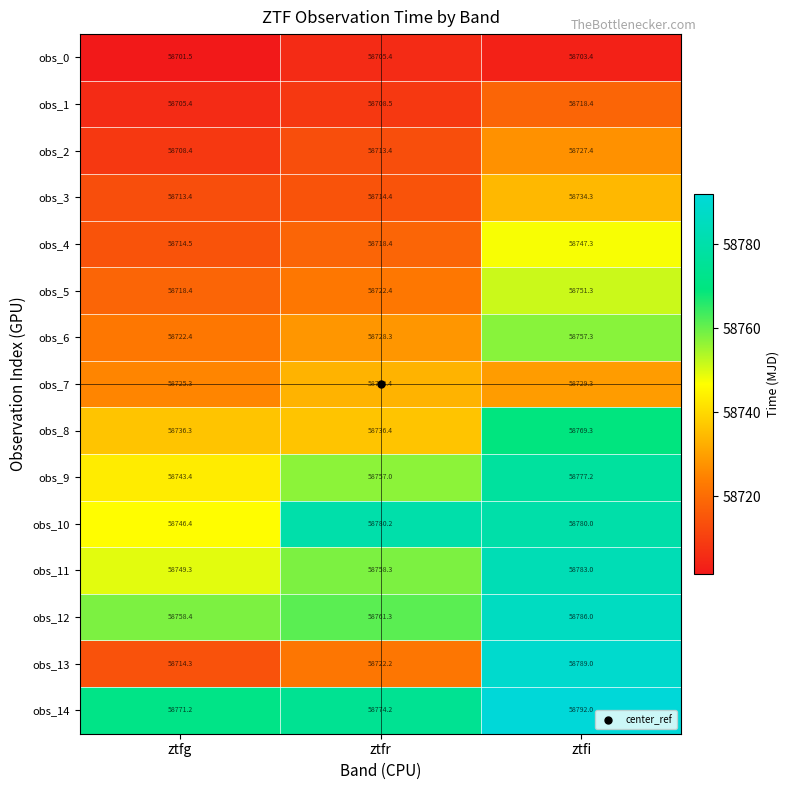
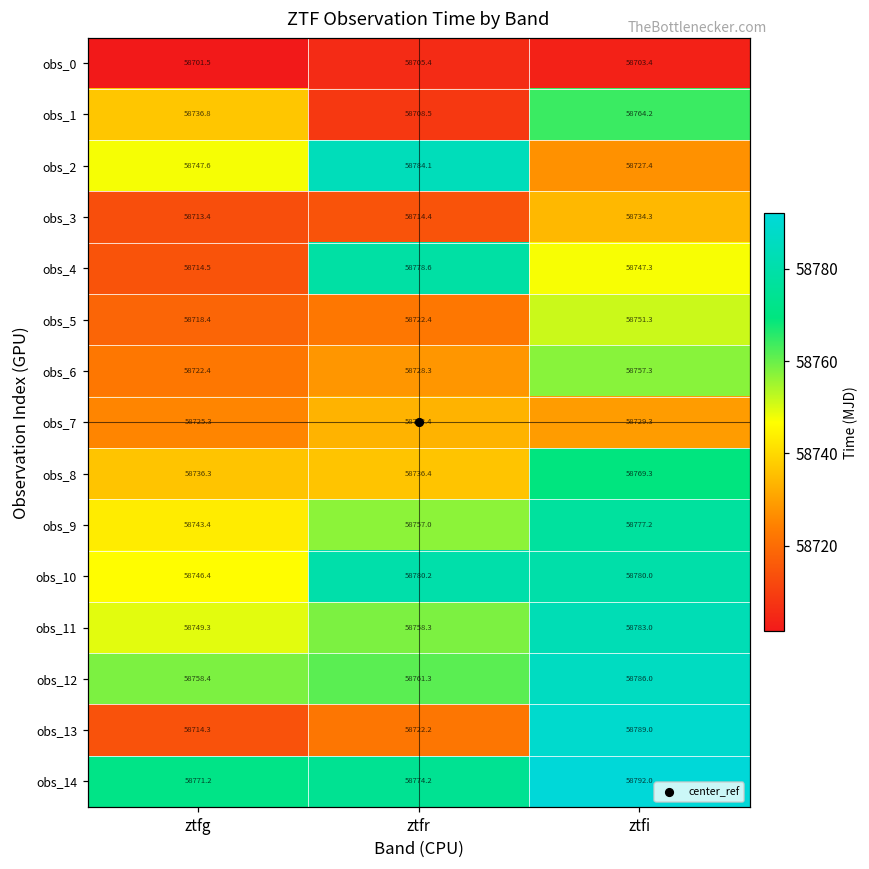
  {
    "obs_0": {
      "ztfg": 58701.5,
      "ztfr": 58705.4,
      "ztfi": 58703.4
    },
    "obs_1": {
-     "ztfg": 58705.4,
+     "ztfg": 58736.8,
      "ztfr": 58708.5,
-     "ztfi": 58718.4
+     "ztfi": 58764.2
    },
    "obs_2": {
-     "ztfg": 58708.4,
-     "ztfr": 58713.4,
+     "ztfg": 58747.6,
+     "ztfr": 58784.1,
      "ztfi": 58727.4
    },
    "obs_3": {
      "ztfg": 58713.4,
      "ztfr": 58714.4,
      "ztfi": 58734.3
    },
    "obs_4": {
      "ztfg": 58714.5,
-     "ztfr": 58718.4,
+     "ztfr": 58778.6,
      "ztfi": 58747.3
    },
    "obs_5": {
      "ztfg": 58718.4,
      "ztfr": 58722.4,
      "ztfi": 58751.3
    },
    "obs_6": {
      "ztfg": 58722.4,
      "ztfr": 58728.3,
      "ztfi": 58757.3
    },
    "obs_7": {
      "ztfg": 58725.3,
      "ztfi": 58729.3
    },
    "obs_8": {
      "ztfg": 58736.3,
      "ztfr": 58736.4,
      "ztfi": 58769.3
    },
    "obs_9": {
      "ztfg": 58743.4,
      "ztfr": 58757.0,
      "ztfi": 58777.2
    },
    "obs_10": {
      "ztfg": 58746.4,
      "ztfr": 58780.2,
      "ztfi": 58780.0
    },
    "obs_11": {
      "ztfg": 58749.3,
      "ztfr": 58758.3,
      "ztfi": 58783.0
    },
    "obs_12": {
      "ztfg": 58758.4,
      "ztfr": 58761.3,
      "ztfi": 58786.0
    },
    "obs_13": {
      "ztfg": 58714.3,
      "ztfr": 58722.2,
      "ztfi": 58789.0
    },
    "obs_14": {
      "ztfg": 58771.2,
      "ztfr": 58774.2,
      "ztfi": 58792.0
    }
  }
